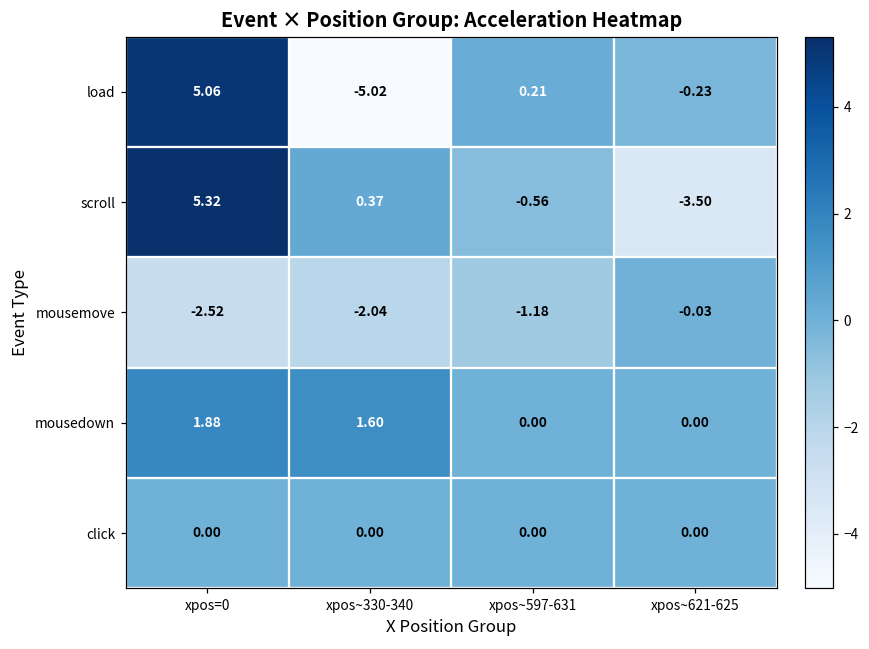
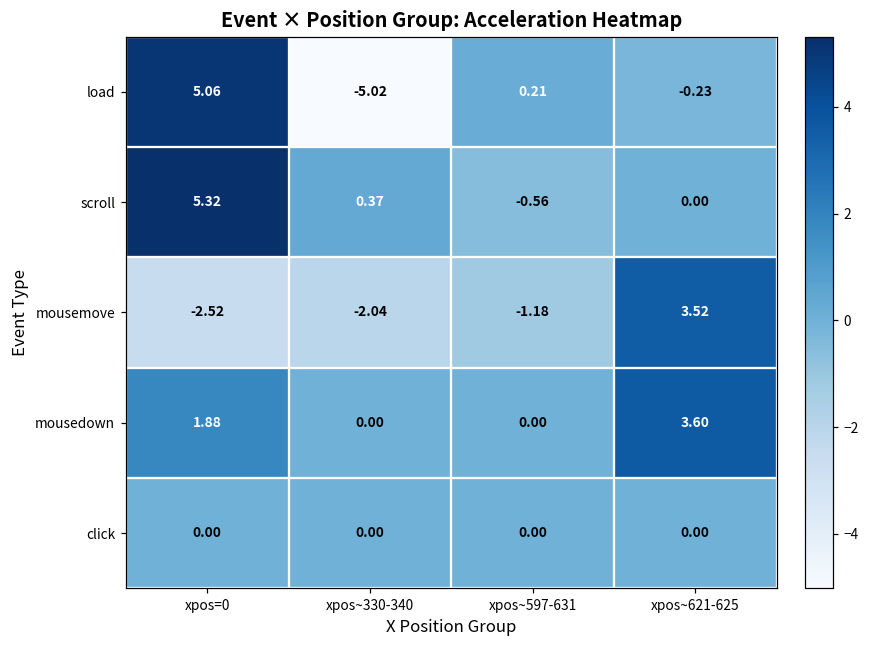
  {
    "load": {
      "xpos=0": 5.06,
      "xpos~330-340": -5.02,
      "xpos~597-631": 0.21,
      "xpos~621-625": -0.23
    },
    "scroll": {
      "xpos=0": 5.32,
      "xpos~330-340": 0.37,
      "xpos~597-631": -0.56,
-     "xpos~621-625": -3.50
+     "xpos~621-625": 0.00
    },
    "mousemove": {
      "xpos=0": -2.52,
      "xpos~330-340": -2.04,
      "xpos~597-631": -1.18,
-     "xpos~621-625": -0.03
+     "xpos~621-625": 3.52
    },
    "mousedown": {
      "xpos=0": 1.88,
-     "xpos~330-340": 1.60,
+     "xpos~330-340": 0.00,
      "xpos~597-631": 0.00,
-     "xpos~621-625": 0.00
+     "xpos~621-625": 3.60
    },
    "click": {
      "xpos=0": 0.00,
      "xpos~330-340": 0.00,
      "xpos~597-631": 0.00,
      "xpos~621-625": 0.00
    }
  }
